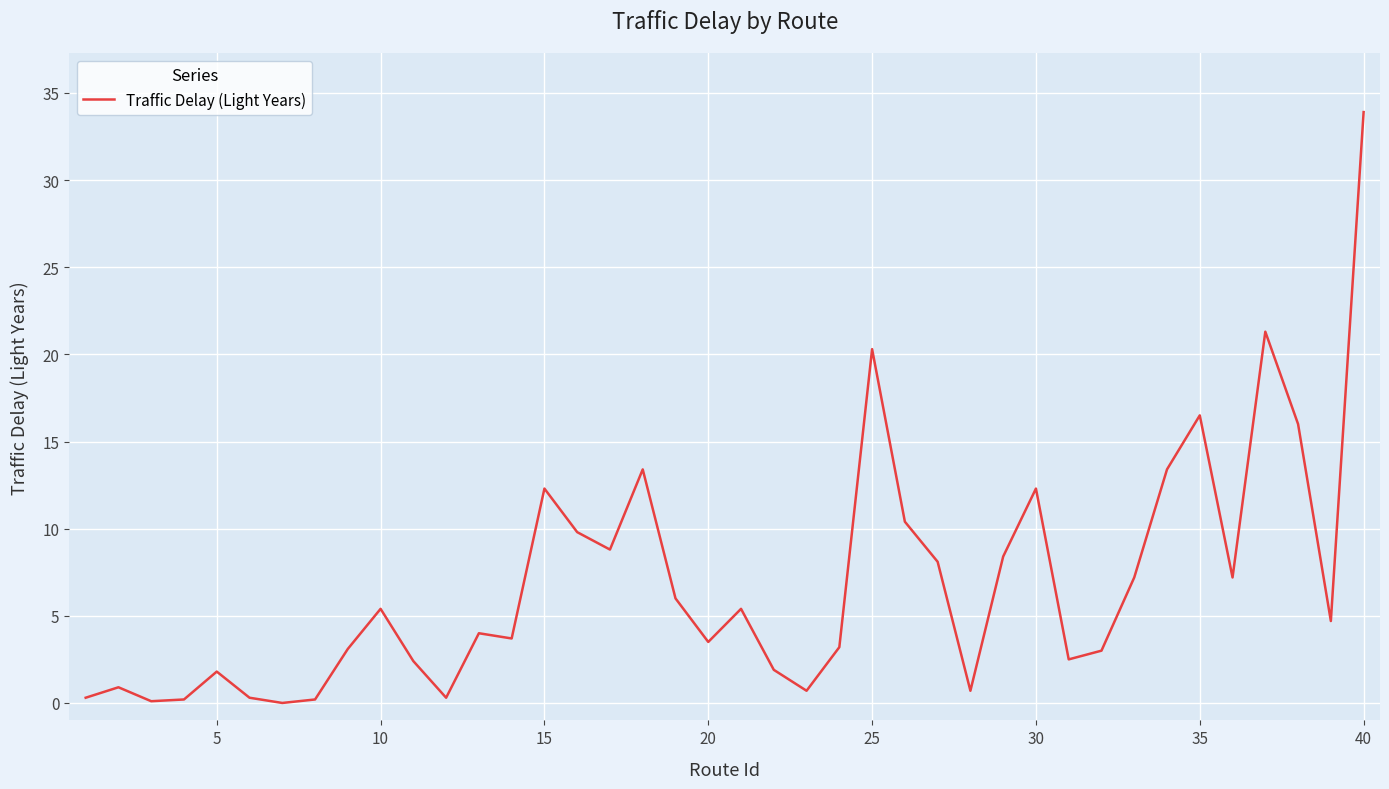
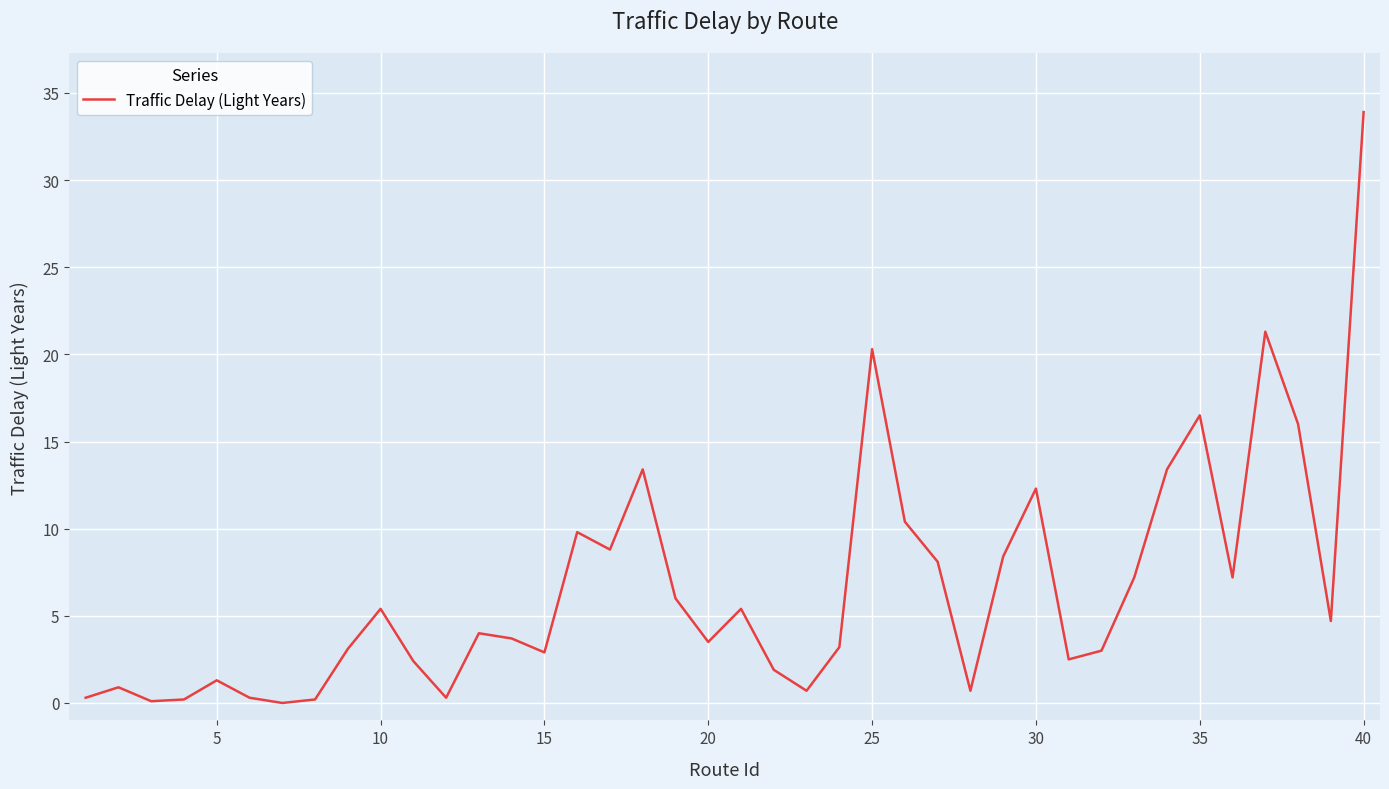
  {
-   "5": 1.8,
+   "5": 1.3,
    "10": 5.4,
-   "15": 12.3,
+   "15": 2.9,
    "20": 3.5,
    "25": 20.3,
    "30": 12.3,
    "35": 16.5,
    "40": 33.9
  }
